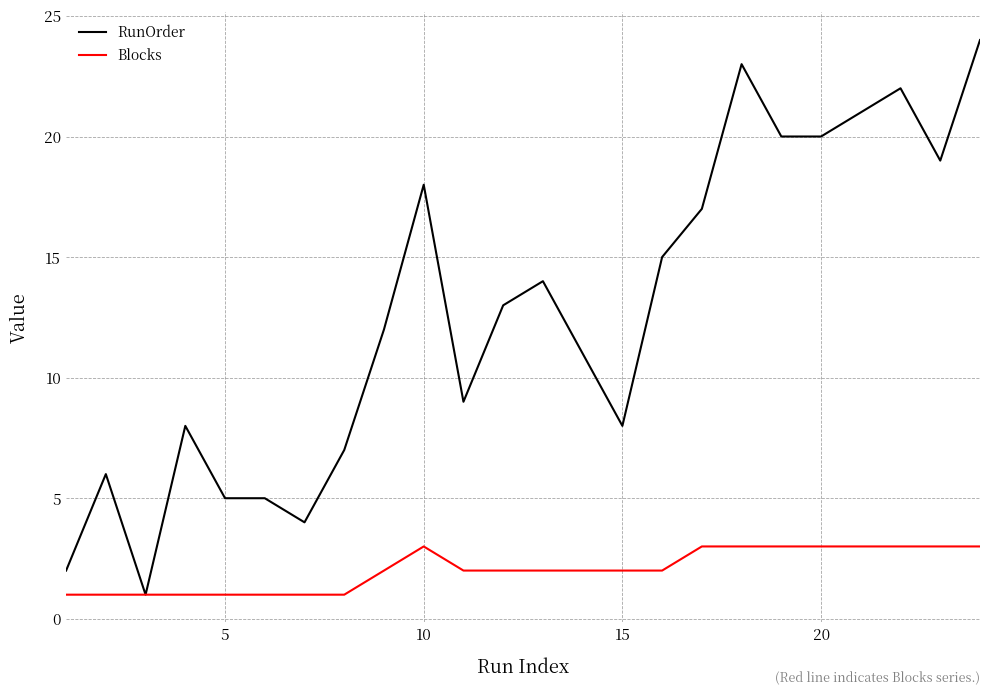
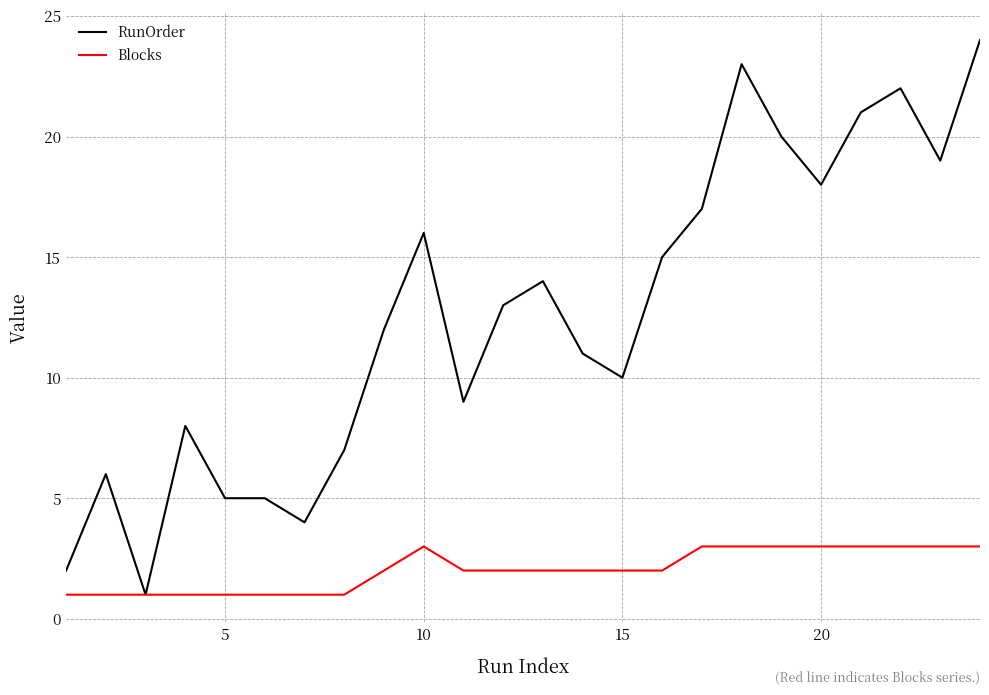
  {
    "RunOrder": {
      "5": 5,
-     "10": 18,
-     "15": 8,
-     "20": 20
+     "10": 16,
+     "15": 10,
+     "20": 18
    },
    "Blocks": {
      "5": 1,
      "10": 3,
      "15": 2,
      "20": 3
    }
  }
